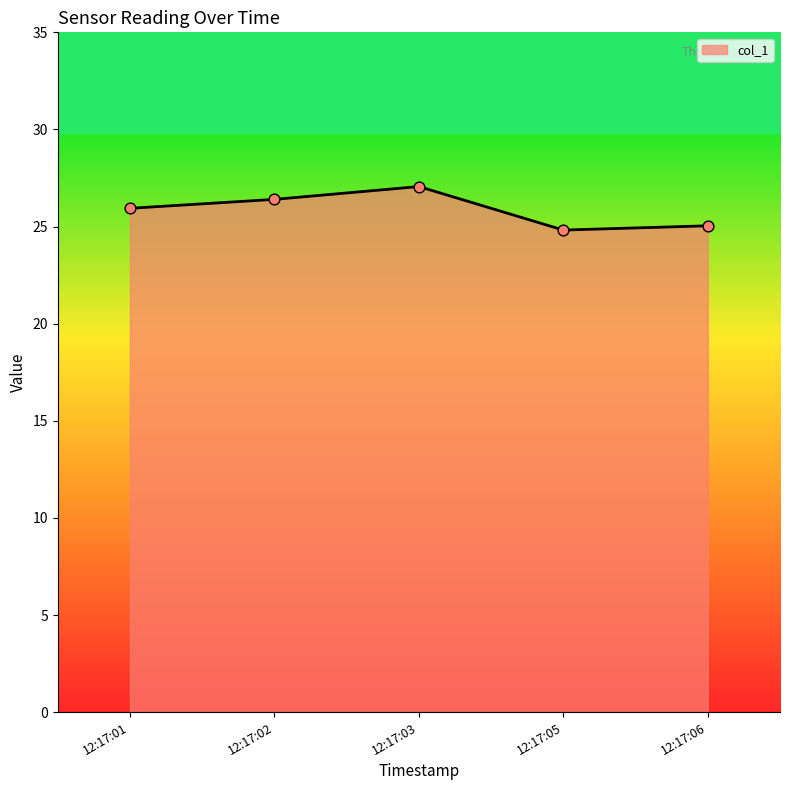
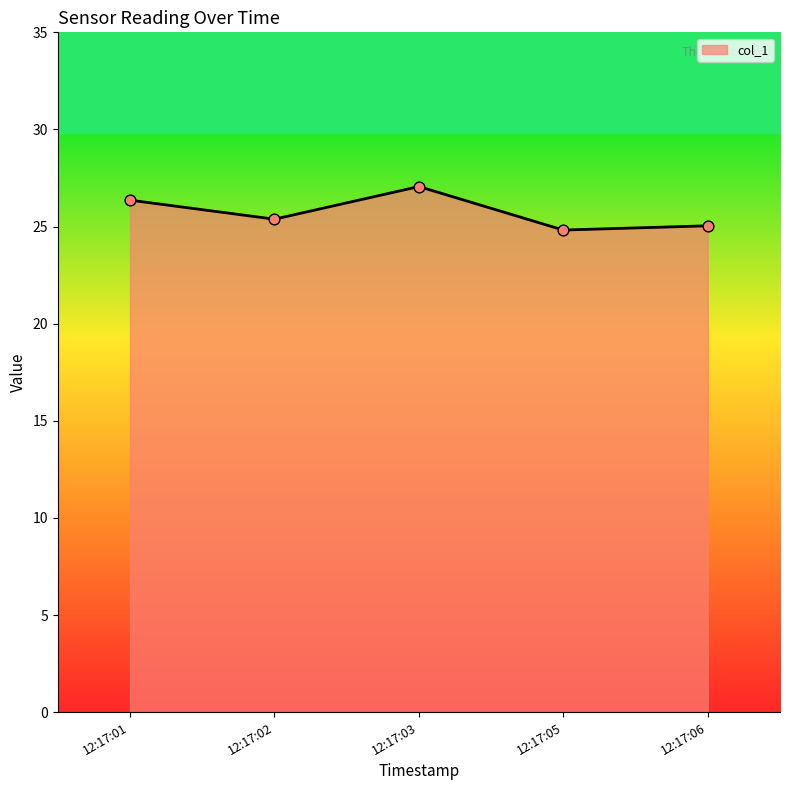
  {
-   "12:17:01": 25.9,
-   "12:17:02": 26.4,
+   "12:17:01": 26.4,
+   "12:17:02": 25.4,
    "12:17:03": 27.1,
    "12:17:05": 24.8,
    "12:17:06": 25.0
  }
